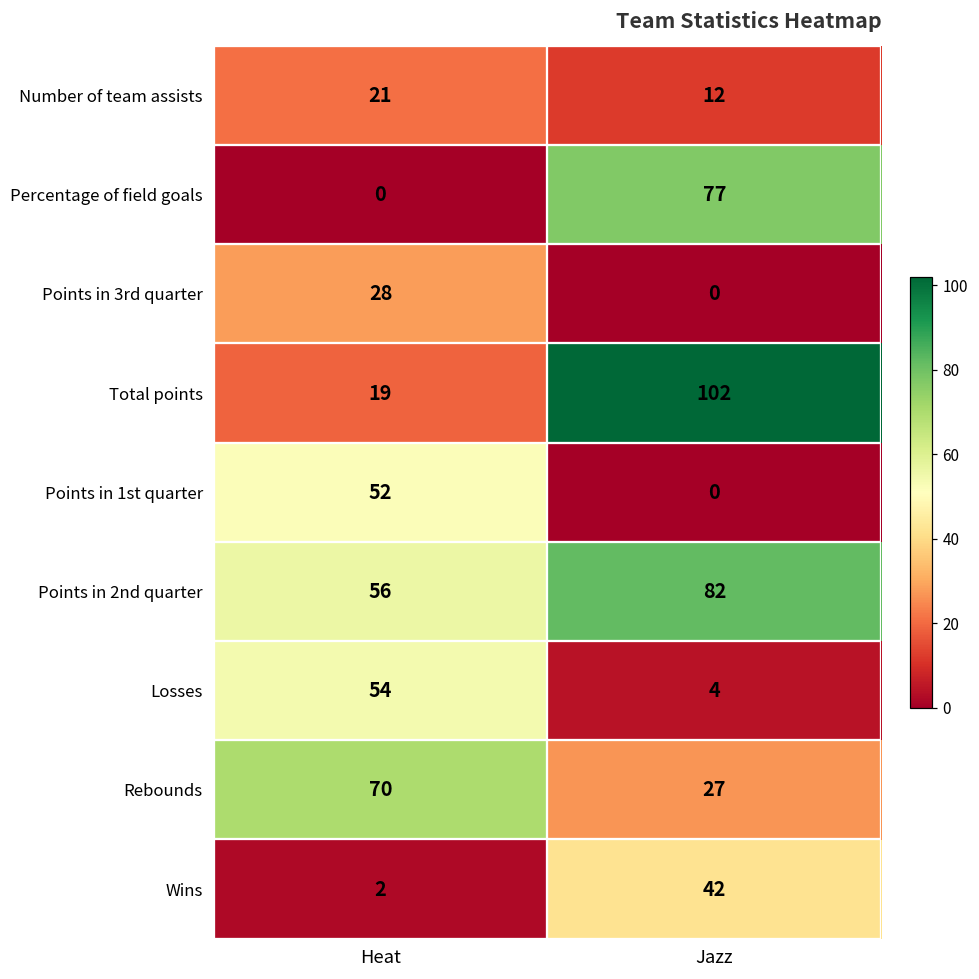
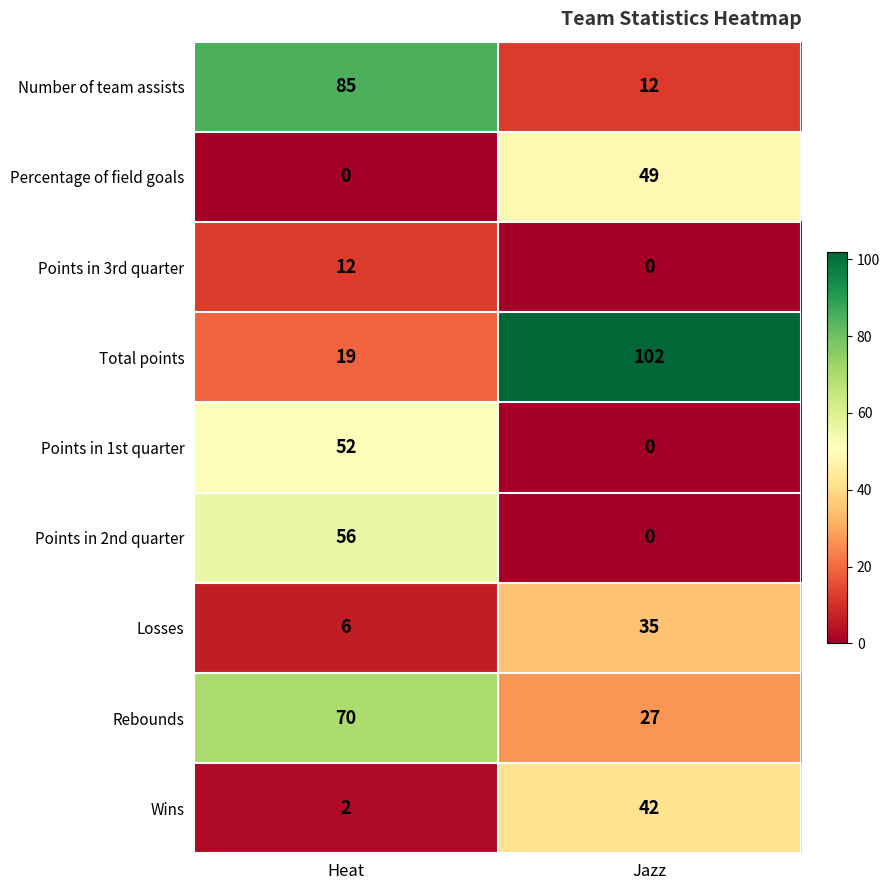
  {
    "Number of team assists": {
-     "Heat": 21,
+     "Heat": 85,
      "Jazz": 12
    },
    "Percentage of field goals": {
      "Heat": 0,
-     "Jazz": 77
+     "Jazz": 49
    },
    "Points in 3rd quarter": {
-     "Heat": 28,
+     "Heat": 12,
      "Jazz": 0
    },
    "Total points": {
      "Heat": 19,
      "Jazz": 102
    },
    "Points in 1st quarter": {
      "Heat": 52,
      "Jazz": 0
    },
    "Points in 2nd quarter": {
      "Heat": 56,
-     "Jazz": 82
+     "Jazz": 0
    },
    "Losses": {
-     "Heat": 54,
-     "Jazz": 4
+     "Heat": 6,
+     "Jazz": 35
    },
    "Rebounds": {
      "Heat": 70,
      "Jazz": 27
    },
    "Wins": {
      "Heat": 2,
      "Jazz": 42
    }
  }
